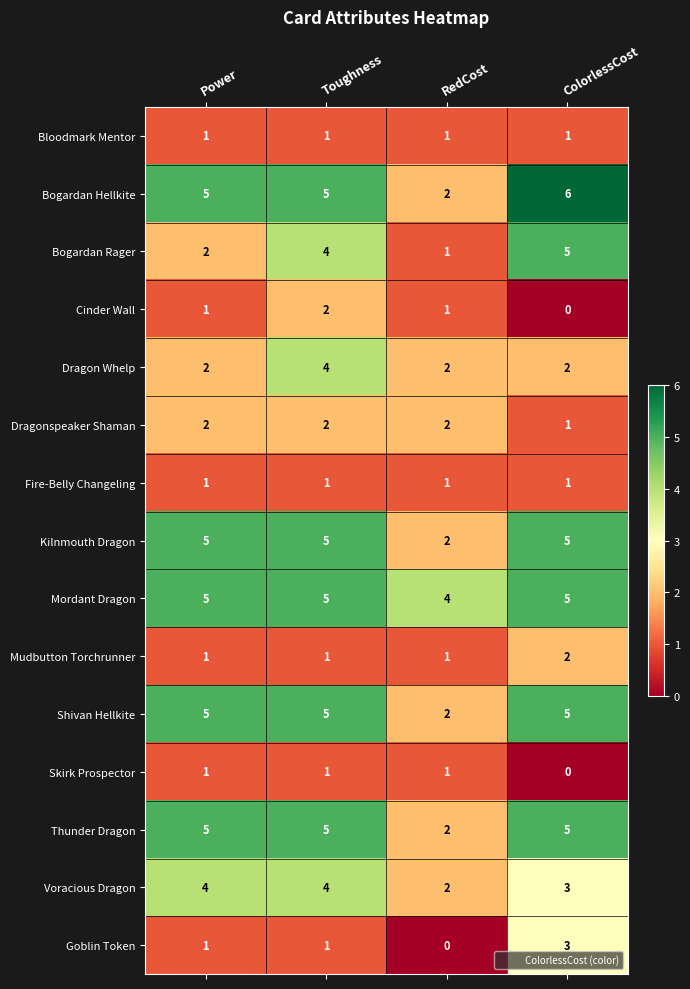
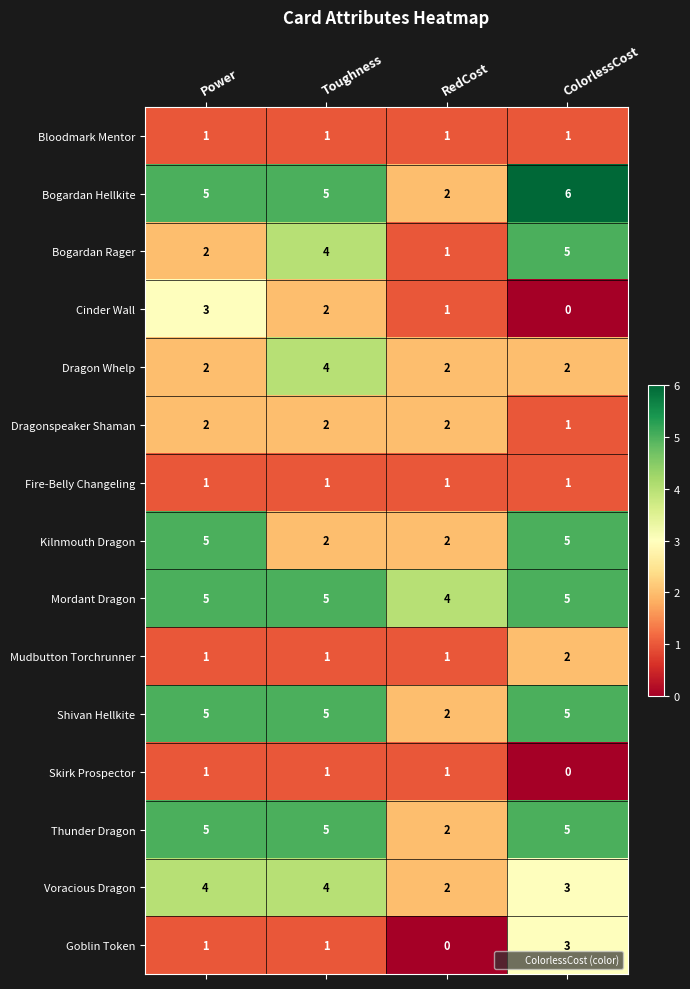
  {
    "Bloodmark Mentor": {
      "Power": 1,
      "Toughness": 1,
      "RedCost": 1,
      "ColorlessCost": 1
    },
    "Bogardan Hellkite": {
      "Power": 5,
      "Toughness": 5,
      "RedCost": 2,
      "ColorlessCost": 6
    },
    "Bogardan Rager": {
      "Power": 2,
      "Toughness": 4,
      "RedCost": 1,
      "ColorlessCost": 5
    },
    "Cinder Wall": {
-     "Power": 1,
+     "Power": 3,
      "Toughness": 2,
      "RedCost": 1,
      "ColorlessCost": 0
    },
    "Dragon Whelp": {
      "Power": 2,
      "Toughness": 4,
      "RedCost": 2,
      "ColorlessCost": 2
    },
    "Dragonspeaker Shaman": {
      "Power": 2,
      "Toughness": 2,
      "RedCost": 2,
      "ColorlessCost": 1
    },
    "Fire-Belly Changeling": {
      "Power": 1,
      "Toughness": 1,
      "RedCost": 1,
      "ColorlessCost": 1
    },
    "Kilnmouth Dragon": {
      "Power": 5,
-     "Toughness": 5,
+     "Toughness": 2,
      "RedCost": 2,
      "ColorlessCost": 5
    },
    "Mordant Dragon": {
      "Power": 5,
      "Toughness": 5,
      "RedCost": 4,
      "ColorlessCost": 5
    },
    "Mudbutton Torchrunner": {
      "Power": 1,
      "Toughness": 1,
      "RedCost": 1,
      "ColorlessCost": 2
    },
    "Shivan Hellkite": {
      "Power": 5,
      "Toughness": 5,
      "RedCost": 2,
      "ColorlessCost": 5
    },
    "Skirk Prospector": {
      "Power": 1,
      "Toughness": 1,
      "RedCost": 1,
      "ColorlessCost": 0
    },
    "Thunder Dragon": {
      "Power": 5,
      "Toughness": 5,
      "RedCost": 2,
      "ColorlessCost": 5
    },
    "Voracious Dragon": {
      "Power": 4,
      "Toughness": 4,
      "RedCost": 2,
      "ColorlessCost": 3
    },
    "Goblin Token": {
      "Power": 1,
      "Toughness": 1,
      "RedCost": 0
    }
  }
